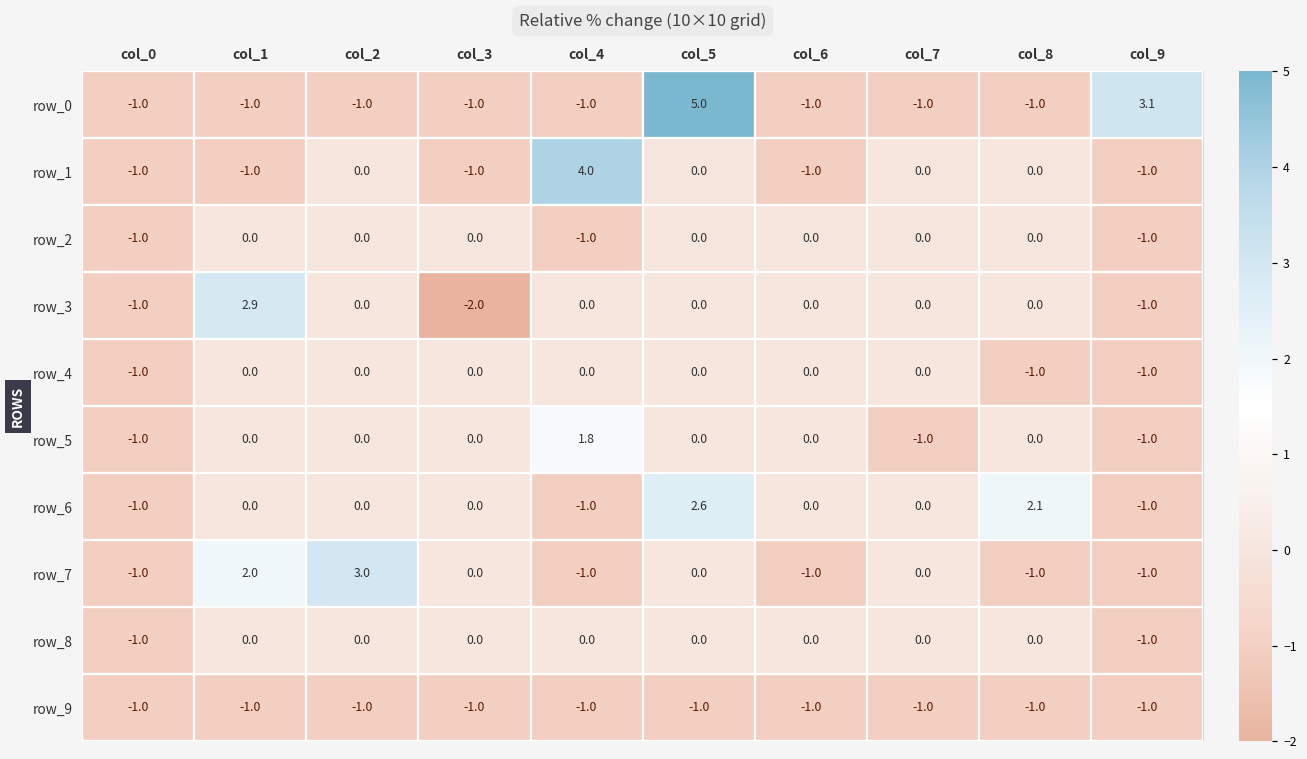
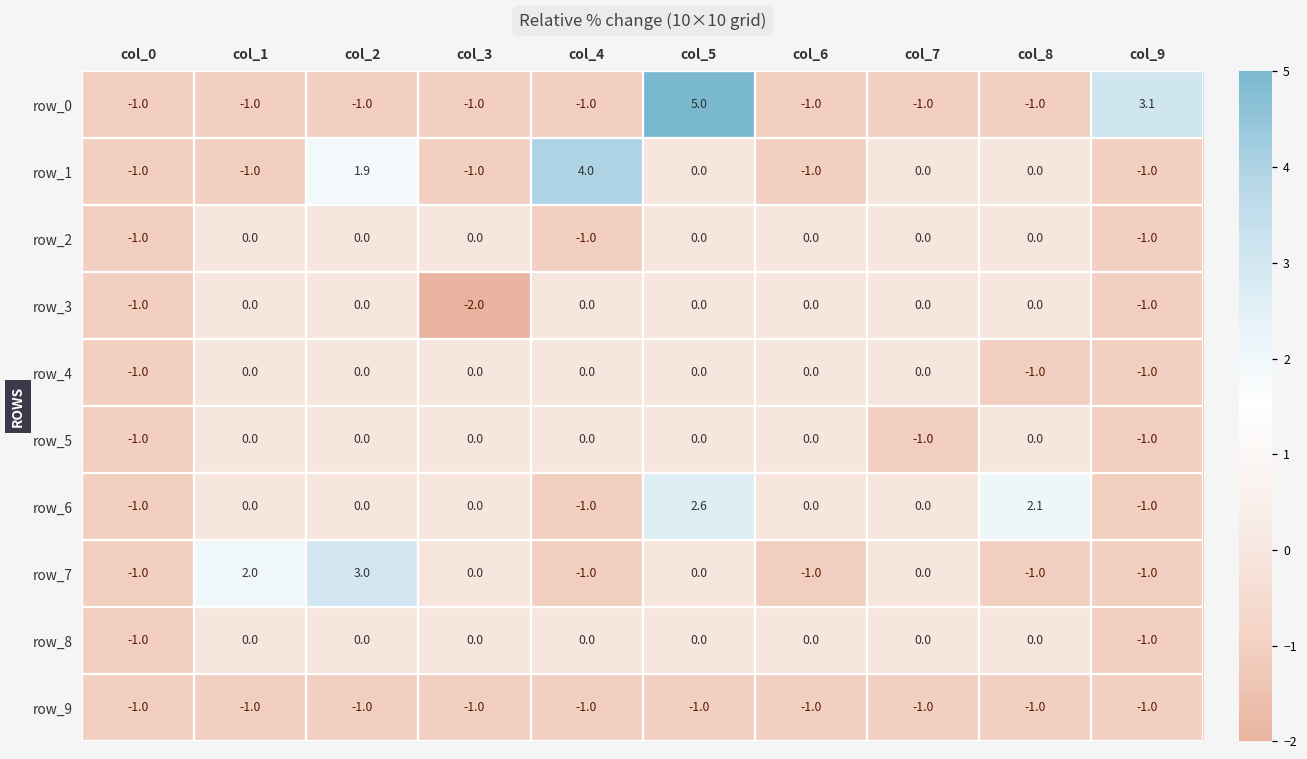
  {
    "row_0": {
      "col_0": -1.0,
      "col_1": -1.0,
      "col_2": -1.0,
      "col_3": -1.0,
      "col_4": -1.0,
      "col_5": 5.0,
      "col_6": -1.0,
      "col_7": -1.0,
      "col_8": -1.0,
      "col_9": 3.1
    },
    "row_1": {
      "col_0": -1.0,
      "col_1": -1.0,
-     "col_2": 0.0,
+     "col_2": 1.9,
      "col_3": -1.0,
      "col_4": 4.0,
      "col_5": 0.0,
      "col_6": -1.0,
      "col_7": 0.0,
      "col_8": 0.0,
      "col_9": -1.0
    },
    "row_2": {
      "col_0": -1.0,
      "col_1": 0.0,
      "col_2": 0.0,
      "col_3": 0.0,
      "col_4": -1.0,
      "col_5": 0.0,
      "col_6": 0.0,
      "col_7": 0.0,
      "col_8": 0.0,
      "col_9": -1.0
    },
    "row_3": {
      "col_0": -1.0,
-     "col_1": 2.9,
+     "col_1": 0.0,
      "col_2": 0.0,
      "col_3": -2.0,
      "col_4": 0.0,
      "col_5": 0.0,
      "col_6": 0.0,
      "col_7": 0.0,
      "col_8": 0.0,
      "col_9": -1.0
    },
    "row_4": {
      "col_0": -1.0,
      "col_1": 0.0,
      "col_2": 0.0,
      "col_3": 0.0,
      "col_4": 0.0,
      "col_5": 0.0,
      "col_6": 0.0,
      "col_7": 0.0,
      "col_8": -1.0,
      "col_9": -1.0
    },
    "row_5": {
      "col_0": -1.0,
      "col_1": 0.0,
      "col_2": 0.0,
      "col_3": 0.0,
-     "col_4": 1.8,
+     "col_4": 0.0,
      "col_5": 0.0,
      "col_6": 0.0,
      "col_7": -1.0,
      "col_8": 0.0,
      "col_9": -1.0
    },
    "row_6": {
      "col_0": -1.0,
      "col_1": 0.0,
      "col_2": 0.0,
      "col_3": 0.0,
      "col_4": -1.0,
      "col_5": 2.6,
      "col_6": 0.0,
      "col_7": 0.0,
      "col_8": 2.1,
      "col_9": -1.0
    },
    "row_7": {
      "col_0": -1.0,
      "col_1": 2.0,
      "col_2": 3.0,
      "col_3": 0.0,
      "col_4": -1.0,
      "col_5": 0.0,
      "col_6": -1.0,
      "col_7": 0.0,
      "col_8": -1.0,
      "col_9": -1.0
    },
    "row_8": {
      "col_0": -1.0,
      "col_1": 0.0,
      "col_2": 0.0,
      "col_3": 0.0,
      "col_4": 0.0,
      "col_5": 0.0,
      "col_6": 0.0,
      "col_7": 0.0,
      "col_8": 0.0,
      "col_9": -1.0
    },
    "row_9": {
      "col_0": -1.0,
      "col_1": -1.0,
      "col_2": -1.0,
      "col_3": -1.0,
      "col_4": -1.0,
      "col_5": -1.0,
      "col_6": -1.0,
      "col_7": -1.0,
      "col_8": -1.0,
      "col_9": -1.0
    }
  }
